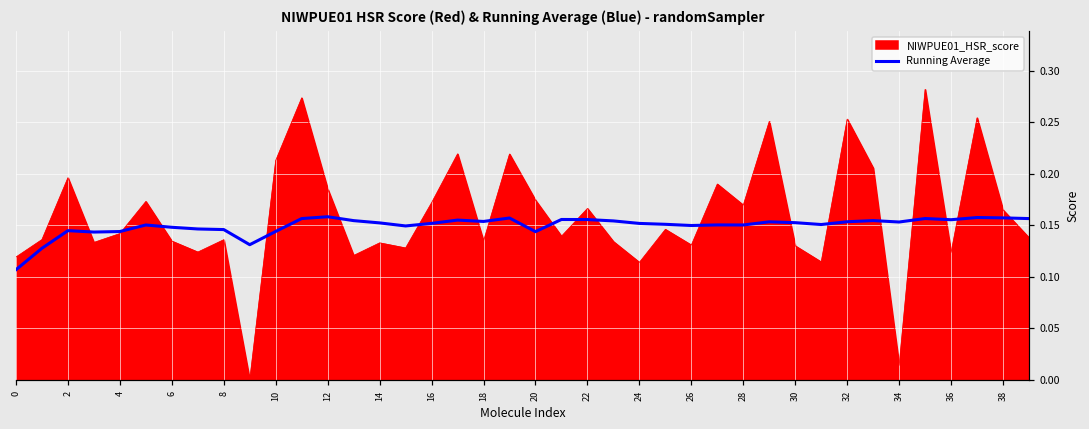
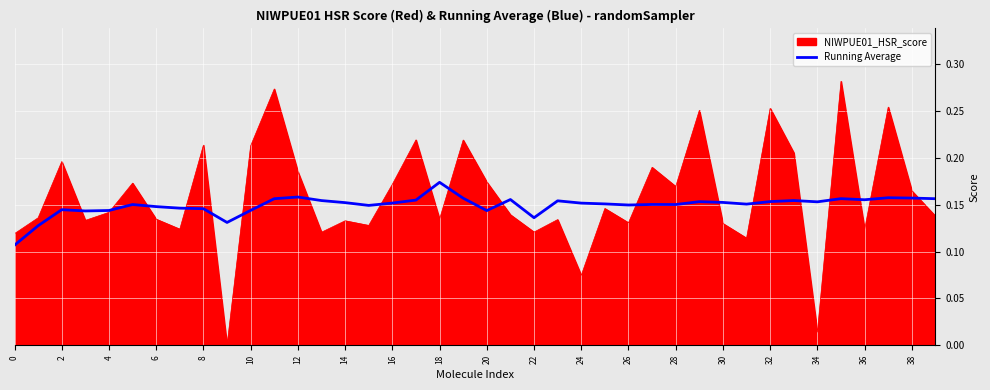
  {
    "NIWPUE01_HSR_score": {
      "0": 0.12,
      "2": 0.20,
      "6": 0.13,
-     "8": 0.14,
+     "8": 0.21,
      "10": 0.21,
      "12": 0.19,
      "14": 0.13,
      "16": 0.17,
      "18": 0.13,
      "20": 0.17,
-     "22": 0.17,
-     "24": 0.11,
+     "22": 0.12,
+     "24": 0.07,
      "26": 0.13,
      "28": 0.17,
      "30": 0.13,
      "32": 0.25,
      "34": 0.01,
      "36": 0.12,
      "38": 0.16
    },
    "Running Average": {
      "0": 0.11,
      "2": 0.14,
      "6": 0.15,
      "8": 0.15,
      "10": 0.14,
      "12": 0.16,
      "14": 0.15,
      "16": 0.15,
-     "18": 0.15,
+     "18": 0.17,
      "20": 0.14,
-     "22": 0.16,
+     "22": 0.14,
      "24": 0.15,
      "26": 0.15,
      "28": 0.15,
      "30": 0.15,
      "32": 0.15,
      "34": 0.15,
      "36": 0.16,
      "38": 0.16
    }
  }
